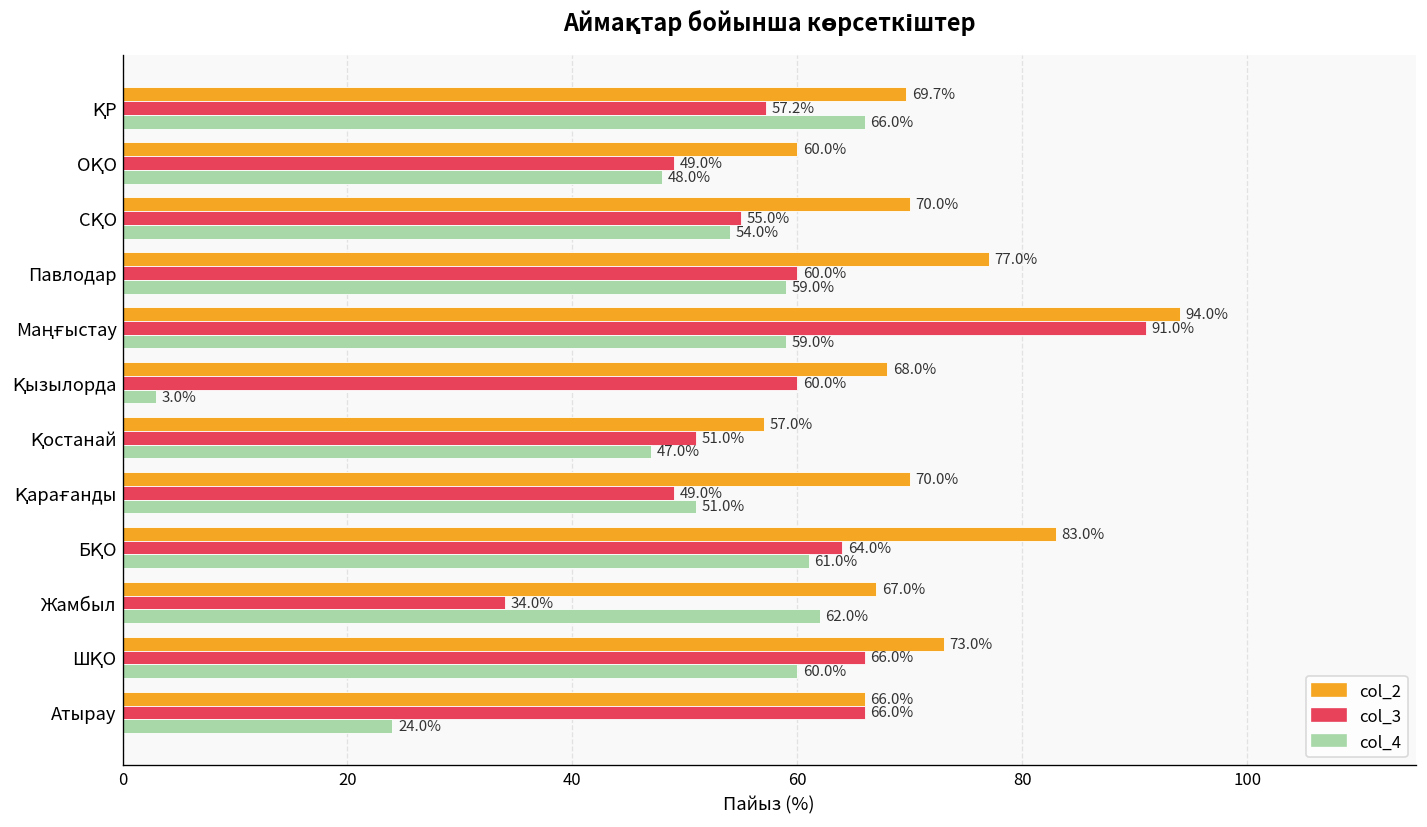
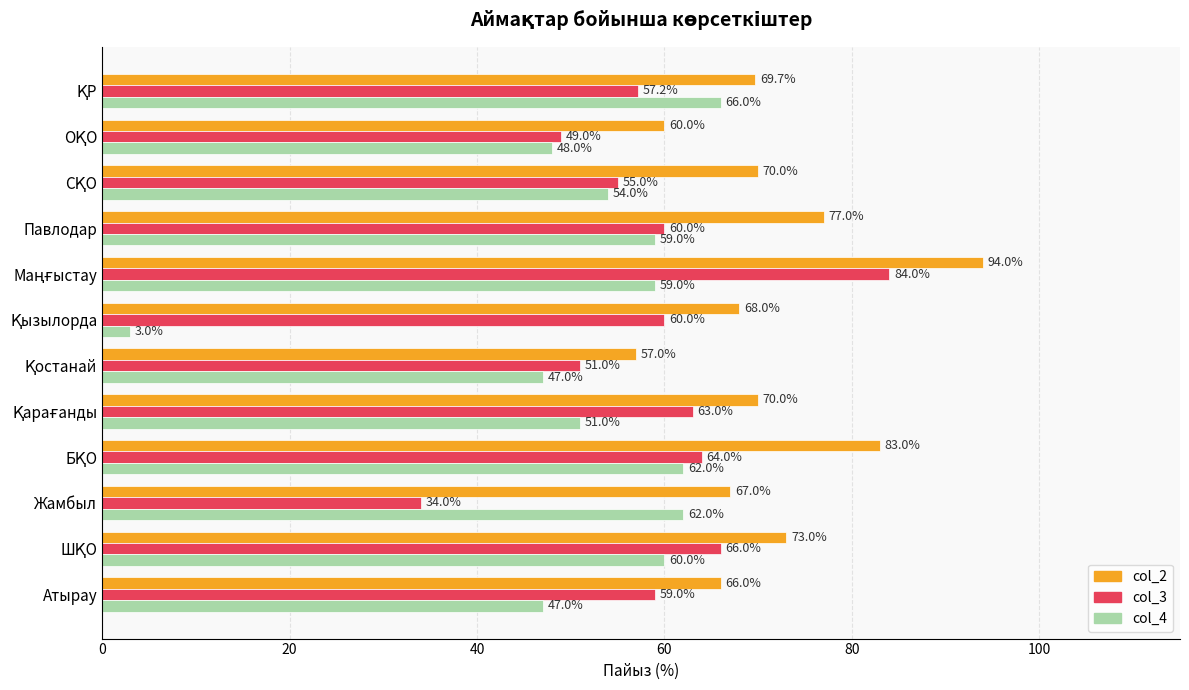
  {
    "col_2": {
      "ҚР": "69.7%",
      "ОҚО": "60.0%",
      "СҚО": "70.0%",
      "Павлодар": "77.0%",
      "Маңғыстау": "94.0%",
      "Қызылорда": "68.0%",
      "Қостанай": "57.0%",
      "Қарағанды": "70.0%",
      "БҚО": "83.0%",
      "Жамбыл": "67.0%",
      "ШҚО": "73.0%",
      "Атырау": "66.0%"
    },
    "col_3": {
      "ҚР": "57.2%",
      "ОҚО": "49.0%",
      "СҚО": "55.0%",
      "Павлодар": "60.0%",
-     "Маңғыстау": "91.0%",
+     "Маңғыстау": "84.0%",
      "Қызылорда": "60.0%",
      "Қостанай": "51.0%",
-     "Қарағанды": "49.0%",
+     "Қарағанды": "63.0%",
      "БҚО": "64.0%",
      "Жамбыл": "34.0%",
      "ШҚО": "66.0%",
-     "Атырау": "66.0%"
+     "Атырау": "59.0%"
    },
    "col_4": {
      "ҚР": "66.0%",
      "ОҚО": "48.0%",
      "СҚО": "54.0%",
      "Павлодар": "59.0%",
      "Маңғыстау": "59.0%",
      "Қызылорда": "3.0%",
      "Қостанай": "47.0%",
      "Қарағанды": "51.0%",
-     "БҚО": "61.0%",
+     "БҚО": "62.0%",
      "Жамбыл": "62.0%",
      "ШҚО": "60.0%",
-     "Атырау": "24.0%"
+     "Атырау": "47.0%"
    }
  }
